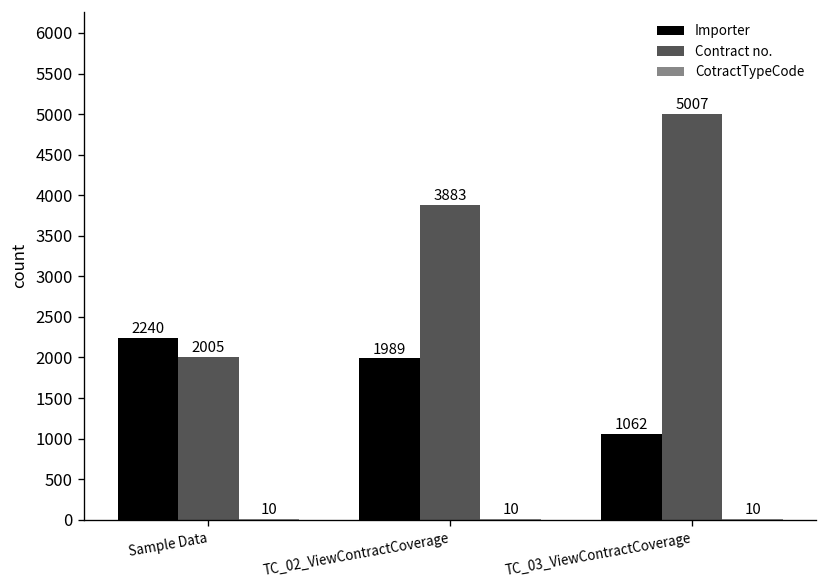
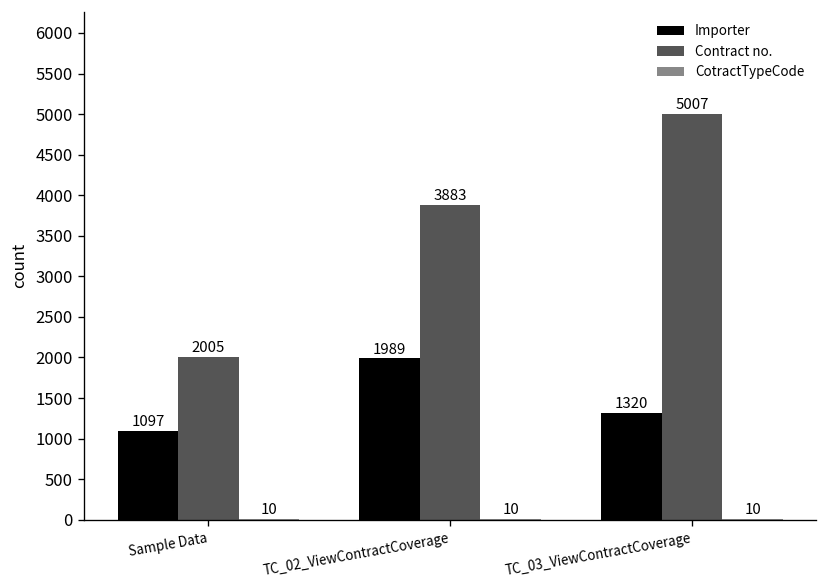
  {
    "Importer": {
-     "Sample Data": 2240,
+     "Sample Data": 1097,
      "TC_02_ViewContractCoverage": 1989,
-     "TC_03_ViewContractCoverage": 1062
+     "TC_03_ViewContractCoverage": 1320
    },
    "Contract no.": {
      "Sample Data": 2005,
      "TC_02_ViewContractCoverage": 3883,
      "TC_03_ViewContractCoverage": 5007
    },
    "CotractTypeCode": {
      "Sample Data": 10,
      "TC_02_ViewContractCoverage": 10,
      "TC_03_ViewContractCoverage": 10
    }
  }
